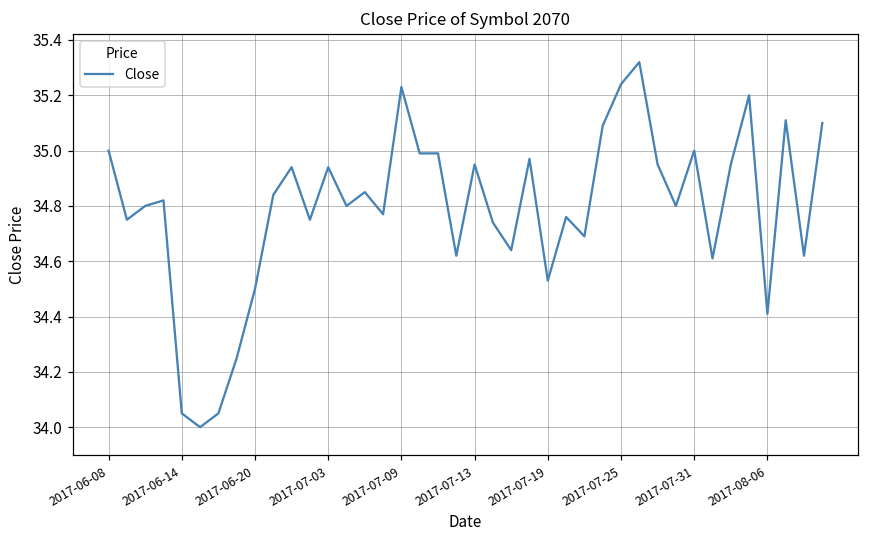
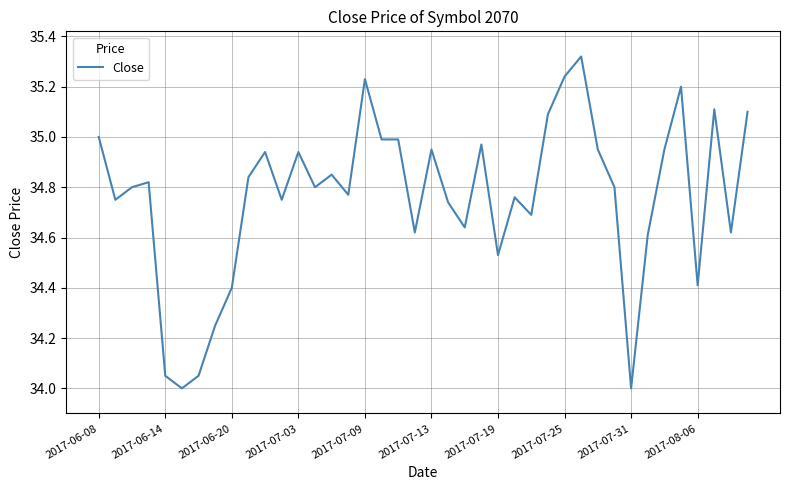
  {
    "2017-06-08": 35.0,
    "2017-06-14": 34.05,
-   "2017-06-20": 34.5,
+   "2017-06-20": 34.4,
    "2017-07-03": 34.94,
    "2017-07-09": 35.23,
    "2017-07-13": 34.95,
    "2017-07-19": 34.53,
    "2017-07-25": 35.24,
-   "2017-07-31": 35,
+   "2017-07-31": 34,
    "2017-08-06": 34.41
  }
